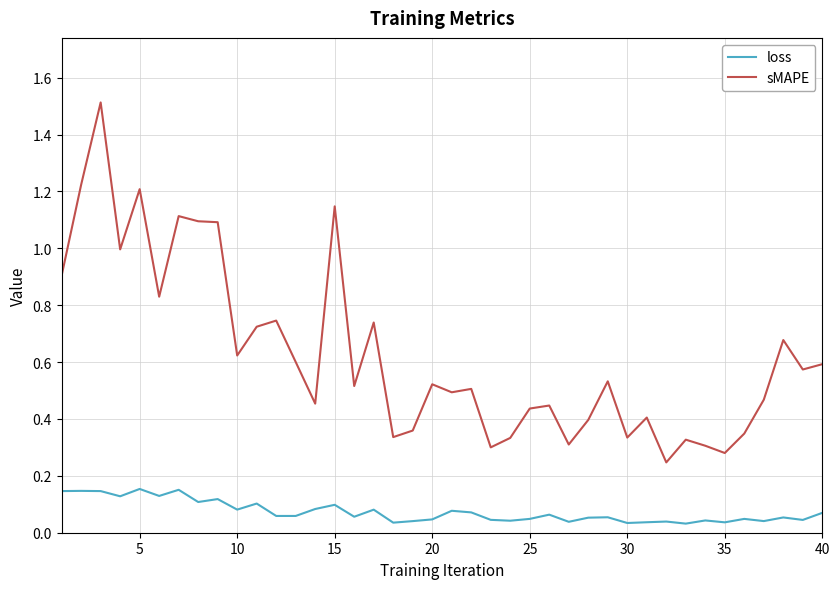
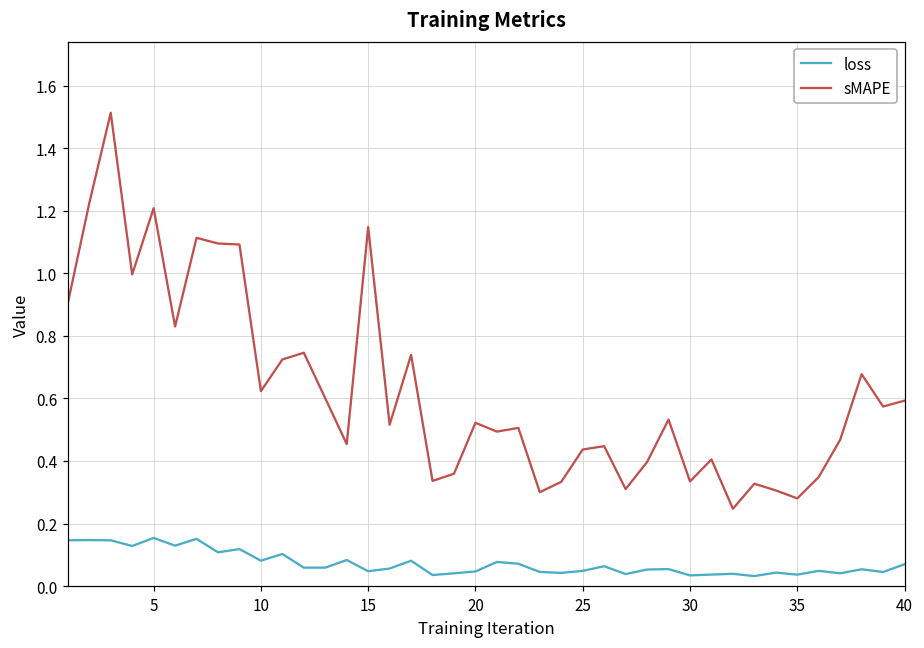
  {
    "loss": {
      "5": 0.15,
      "10": 0.08,
-     "15": 0.10,
+     "15": 0.05,
      "20": 0.05,
      "25": 0.05,
      "30": 0.03,
      "35": 0.04,
      "40": 0.07
    },
    "sMAPE": {
      "5": 1.21,
      "10": 0.62,
      "15": 1.15,
      "20": 0.52,
      "25": 0.44,
      "30": 0.33,
      "35": 0.28,
      "40": 0.59
    }
  }
